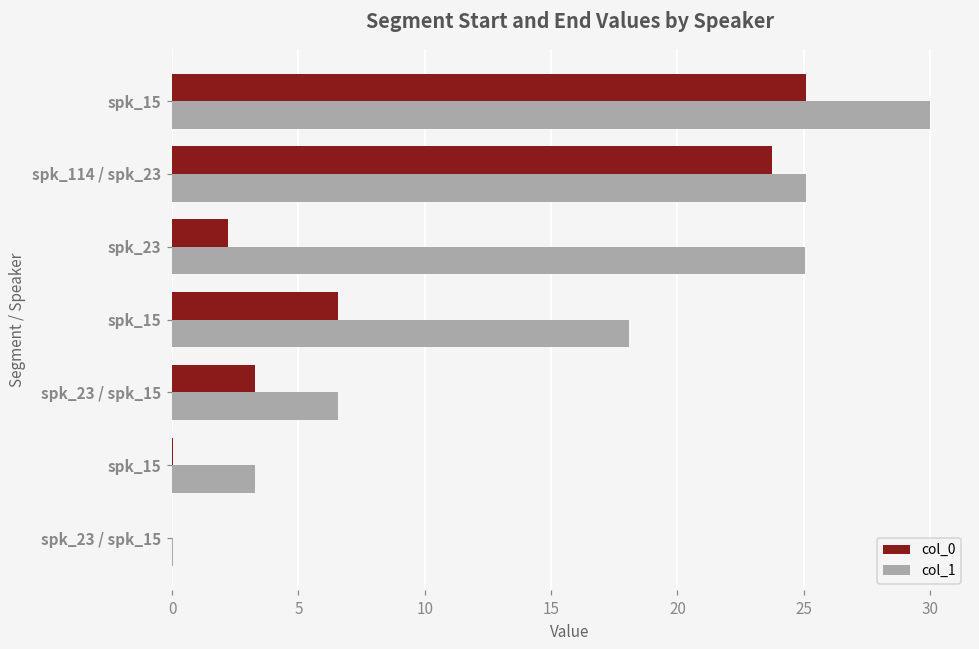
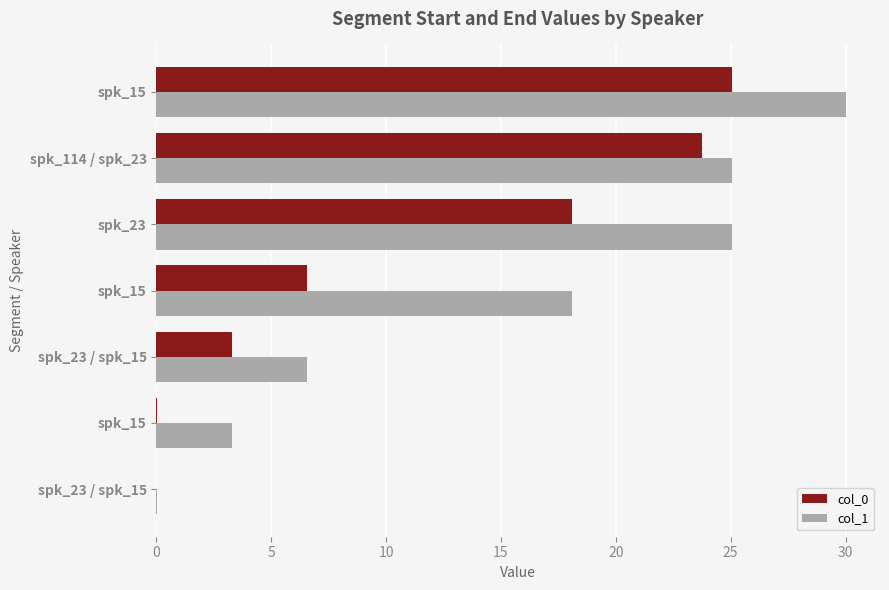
  {
    "col_0": {
      "spk_114 / spk_23": 23.7,
-     "spk_23": 2.2
+     "spk_23": 18.1
    },
    "col_1": {
      "spk_114 / spk_23": 25.1,
      "spk_23": 25.1
    }
  }
